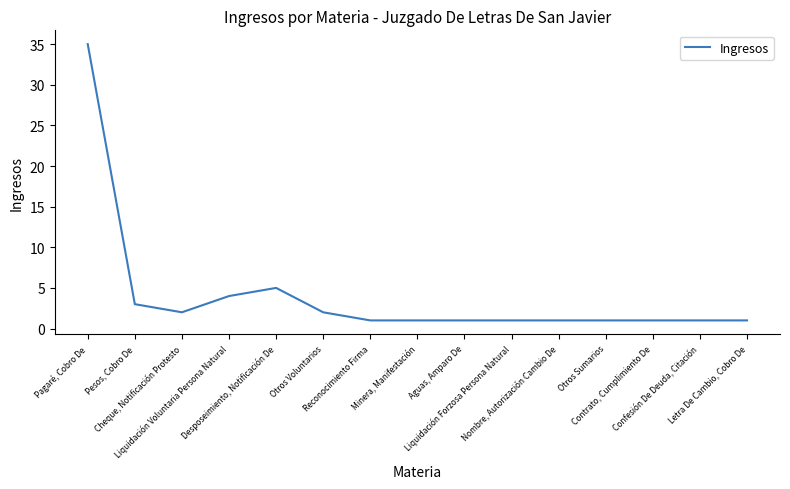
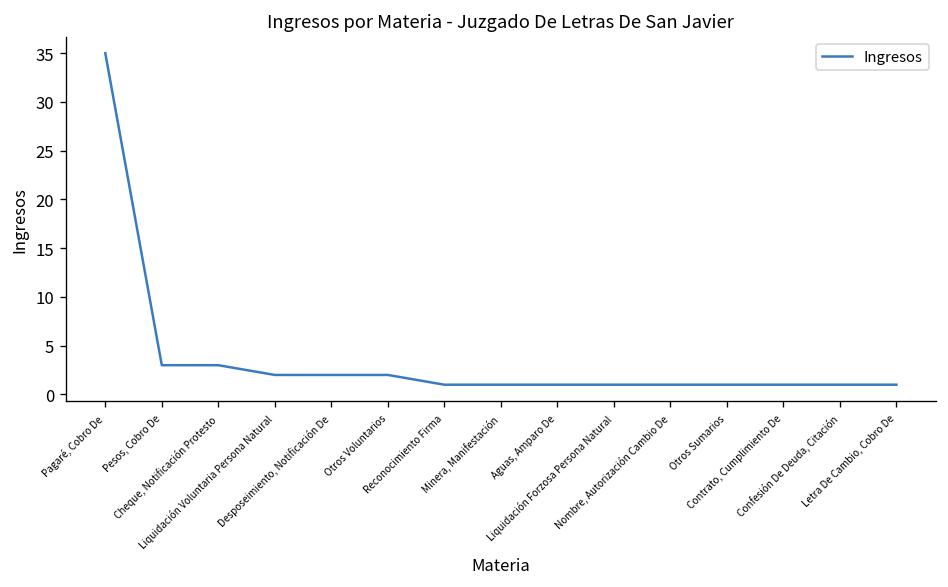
  {
    "Pagaré, Cobro De": 35,
    "Pesos, Cobro De": 3,
-   "Cheque, Notificación Protesto": 2,
-   "Liquidación Voluntaria Persona Natural": 4,
-   "Desposeimiento, Notificación De": 5,
+   "Cheque, Notificación Protesto": 3,
+   "Liquidación Voluntaria Persona Natural": 2,
+   "Desposeimiento, Notificación De": 2,
    "Otros Voluntarios": 2,
    "Reconocimiento Firma": 1,
    "Minera, Manifestación": 1,
    "Aguas, Amparo De": 1,
    "Liquidación Forzosa Persona Natural": 1,
    "Nombre, Autorización Cambio De": 1,
    "Otros Sumarios": 1,
    "Contrato, Cumplimiento De": 1,
    "Confesión De Deuda, Citación": 1,
    "Letra De Cambio, Cobro De": 1
  }
